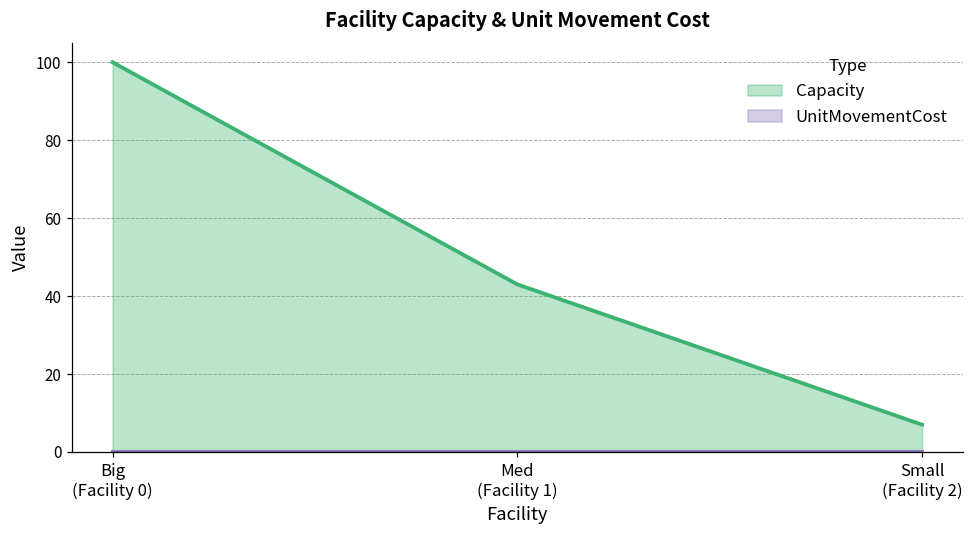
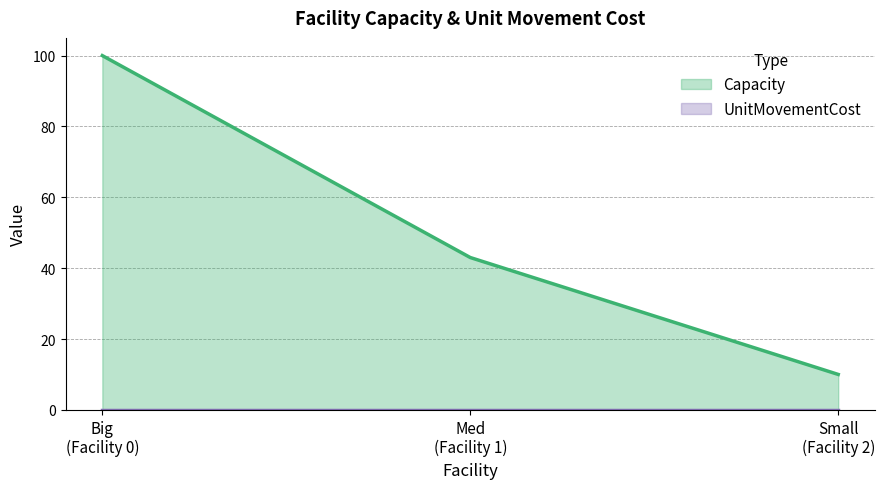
  {
    "Capacity": {
      "Big (Facility 0)": 100,
      "Med (Facility 1)": 43,
-     "Small (Facility 2)": 7
+     "Small (Facility 2)": 10
    },
    "UnitMovementCost": {
      "Big (Facility 0)": 0,
      "Med (Facility 1)": 0,
      "Small (Facility 2)": 0
    }
  }
